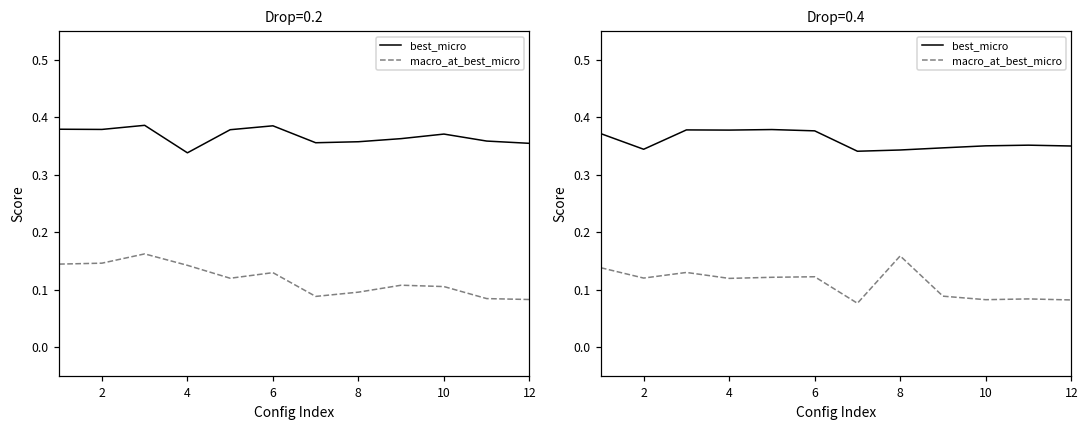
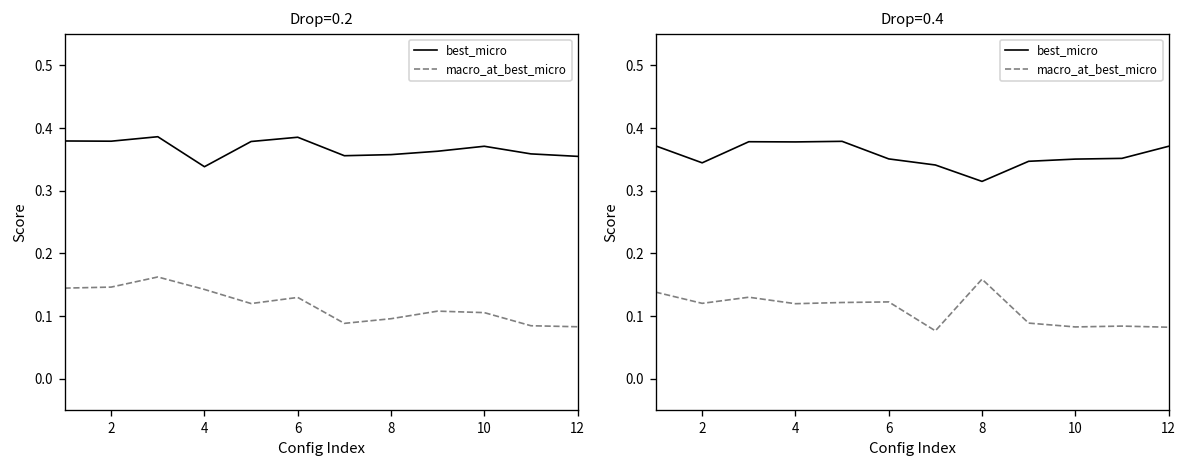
  {
    "Drop=0.2": {
      "best_micro": {
        "2": 0.38,
        "4": 0.34,
        "6": 0.39,
        "8": 0.36,
        "10": 0.37,
        "12": 0.35
      },
      "macro_at_best_micro": {
        "2": 0.15,
        "4": 0.14,
        "6": 0.13,
        "8": 0.10,
        "10": 0.11,
        "12": 0.08
      }
    },
    "Drop=0.4": {
      "best_micro": {
        "2": 0.34,
        "4": 0.38,
-       "6": 0.38,
-       "8": 0.34,
+       "6": 0.35,
+       "8": 0.31,
        "10": 0.35,
-       "12": 0.35
+       "12": 0.37
      },
      "macro_at_best_micro": {
        "2": 0.12,
        "4": 0.12,
        "6": 0.12,
        "8": 0.16,
        "10": 0.08,
        "12": 0.08
      }
    }
  }
